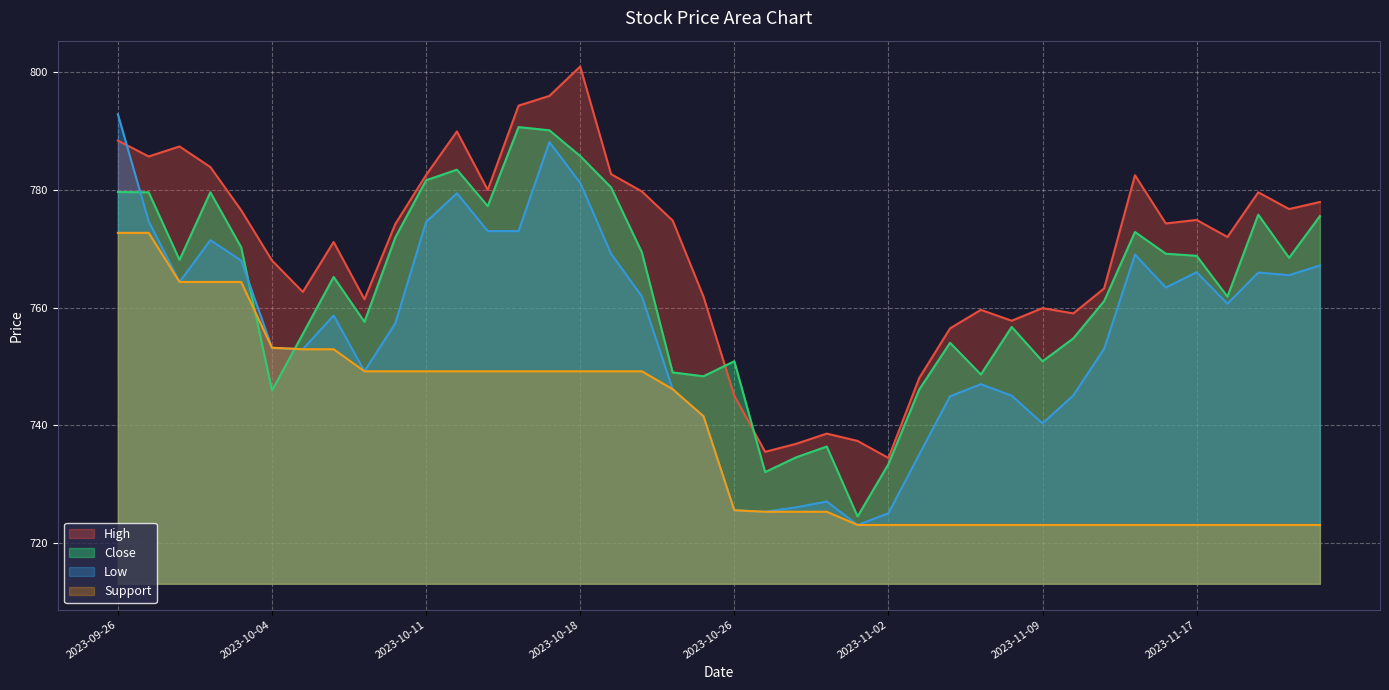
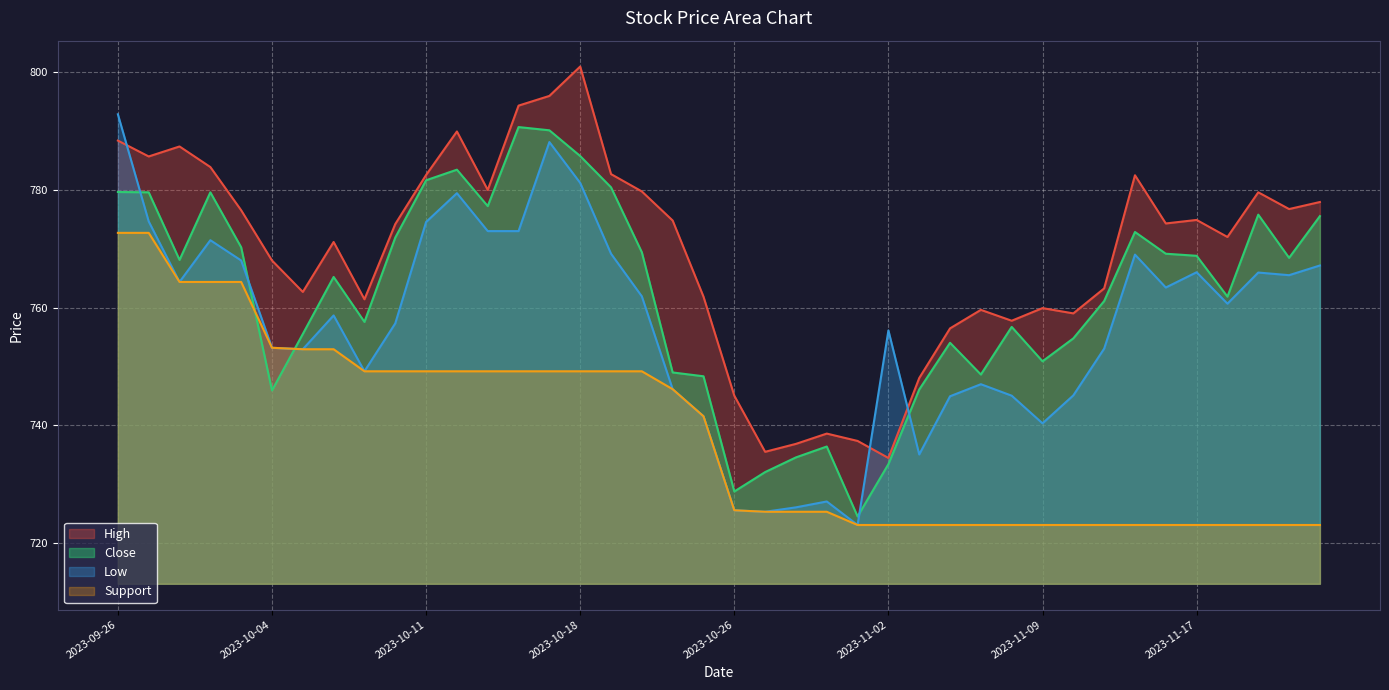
  {
    "Close": {
      "2023-09-26": 780,
      "2023-10-04": 746,
      "2023-10-11": 782,
      "2023-10-18": 786,
-     "2023-10-26": 751,
+     "2023-10-26": 729,
      "2023-11-02": 733,
      "2023-11-09": 751,
      "2023-11-17": 769
    },
    "Low": {
      "2023-09-26": 793,
      "2023-10-11": 775,
      "2023-10-18": 781,
-     "2023-11-02": 725,
+     "2023-11-02": 756,
      "2023-11-09": 740,
      "2023-11-17": 766
    }
  }
